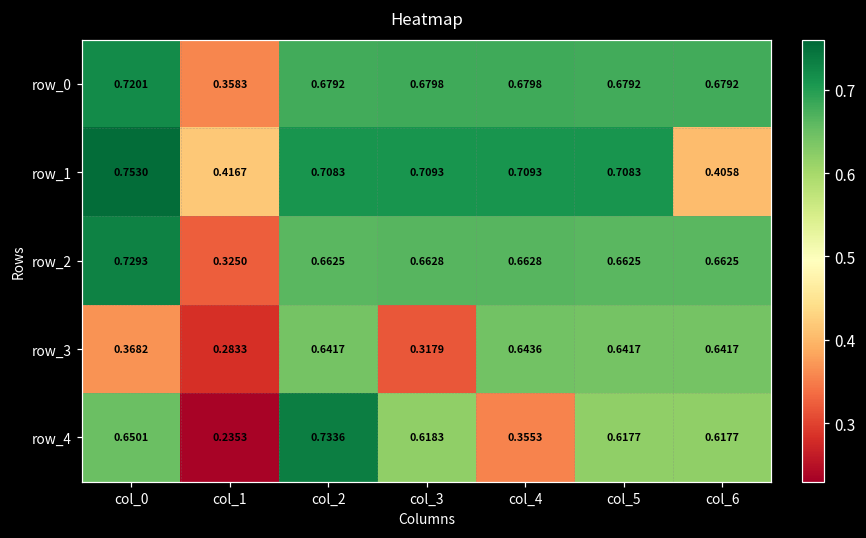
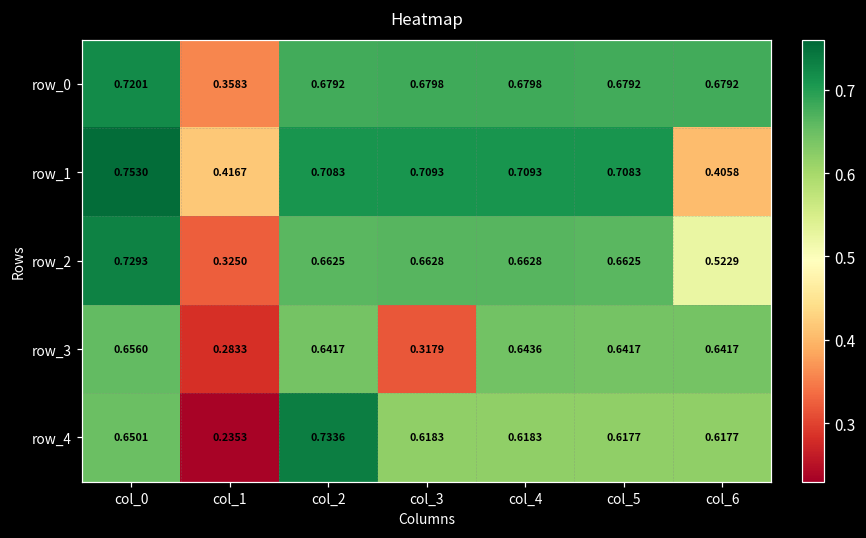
  {
    "row_0": {
      "col_0": 0.7201,
      "col_1": 0.3583,
      "col_2": 0.6792,
      "col_3": 0.6798,
      "col_4": 0.6798,
      "col_5": 0.6792,
      "col_6": 0.6792
    },
    "row_1": {
      "col_0": 0.7530,
      "col_1": 0.4167,
      "col_2": 0.7083,
      "col_3": 0.7093,
      "col_4": 0.7093,
      "col_5": 0.7083,
      "col_6": 0.4058
    },
    "row_2": {
      "col_0": 0.7293,
      "col_1": 0.3250,
      "col_2": 0.6625,
      "col_3": 0.6628,
      "col_4": 0.6628,
      "col_5": 0.6625,
-     "col_6": 0.6625
+     "col_6": 0.5229
    },
    "row_3": {
-     "col_0": 0.3682,
+     "col_0": 0.6560,
      "col_1": 0.2833,
      "col_2": 0.6417,
      "col_3": 0.3179,
      "col_4": 0.6436,
      "col_5": 0.6417,
      "col_6": 0.6417
    },
    "row_4": {
      "col_0": 0.6501,
      "col_1": 0.2353,
      "col_2": 0.7336,
      "col_3": 0.6183,
-     "col_4": 0.3553,
+     "col_4": 0.6183,
      "col_5": 0.6177,
      "col_6": 0.6177
    }
  }
